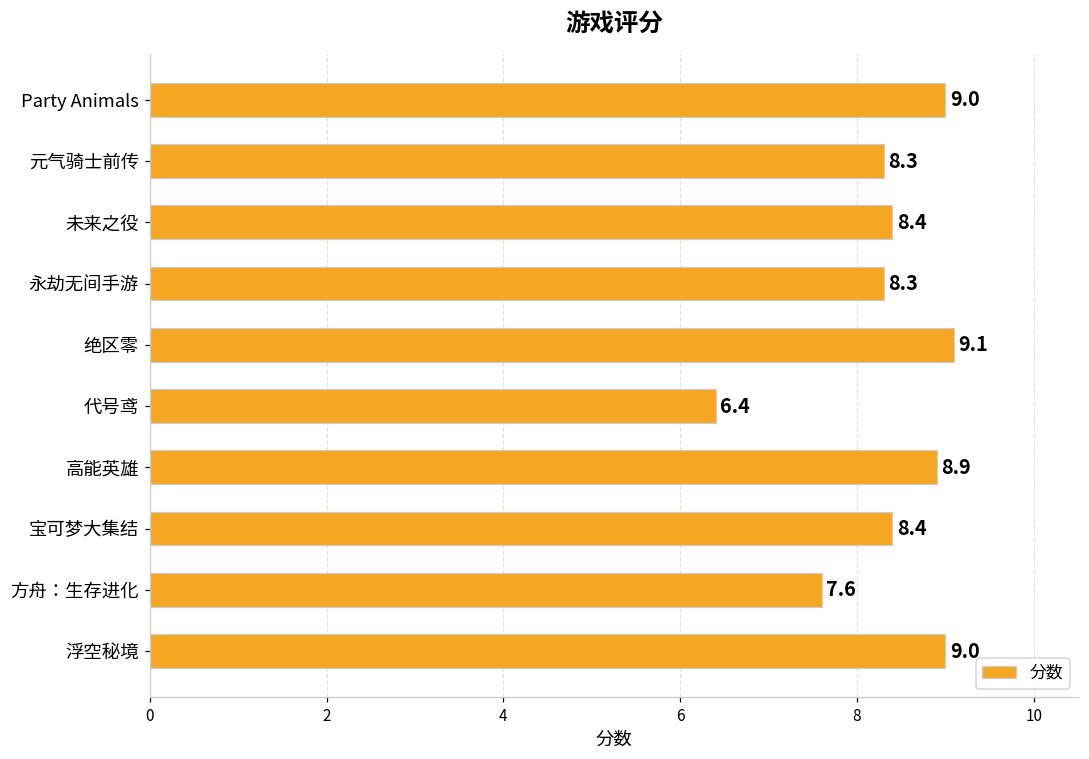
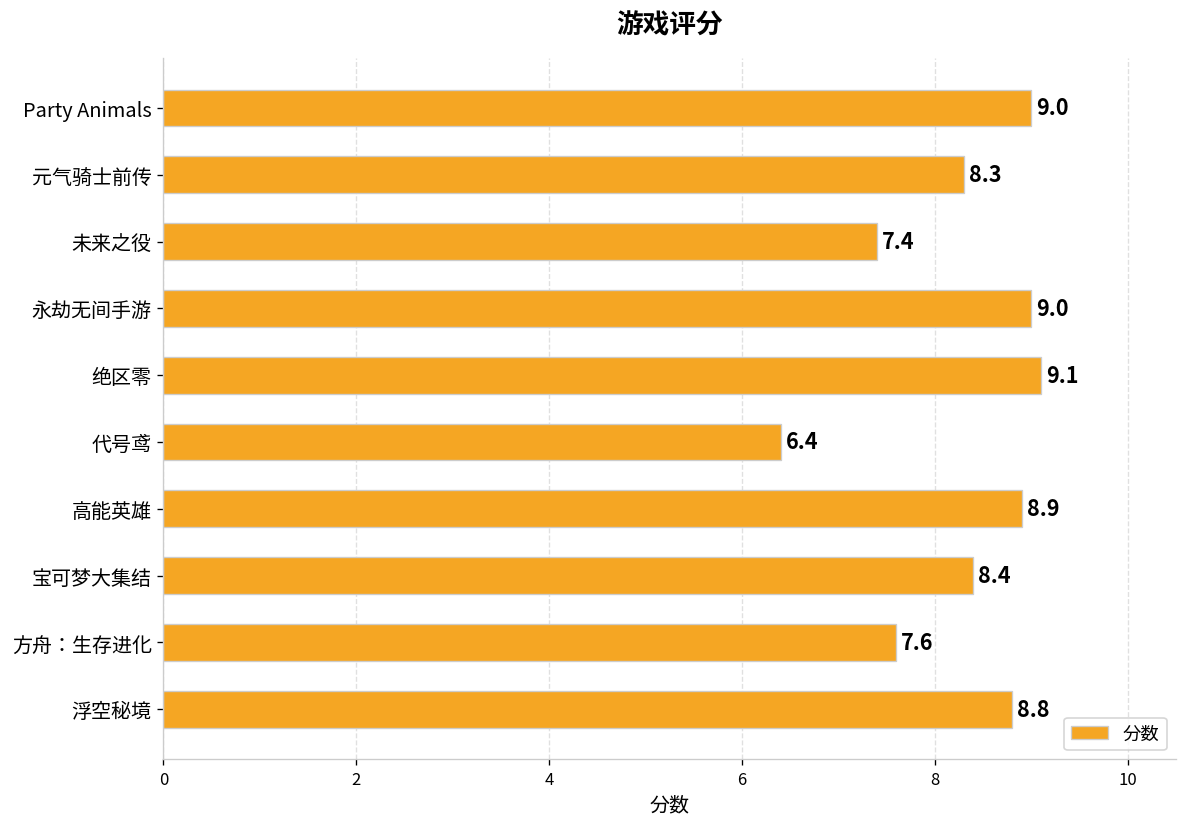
  {
    "Party Animals": 9.0,
    "元气骑士前传": 8.3,
-   "未来之役": 8.4,
-   "永劫无间手游": 8.3,
+   "未来之役": 7.4,
+   "永劫无间手游": 9.0,
    "绝区零": 9.1,
    "代号鸢": 6.4,
    "高能英雄": 8.9,
    "宝可梦大集结": 8.4,
    "方舟：生存进化": 7.6,
-   "浮空秘境": 9.0
+   "浮空秘境": 8.8
  }
